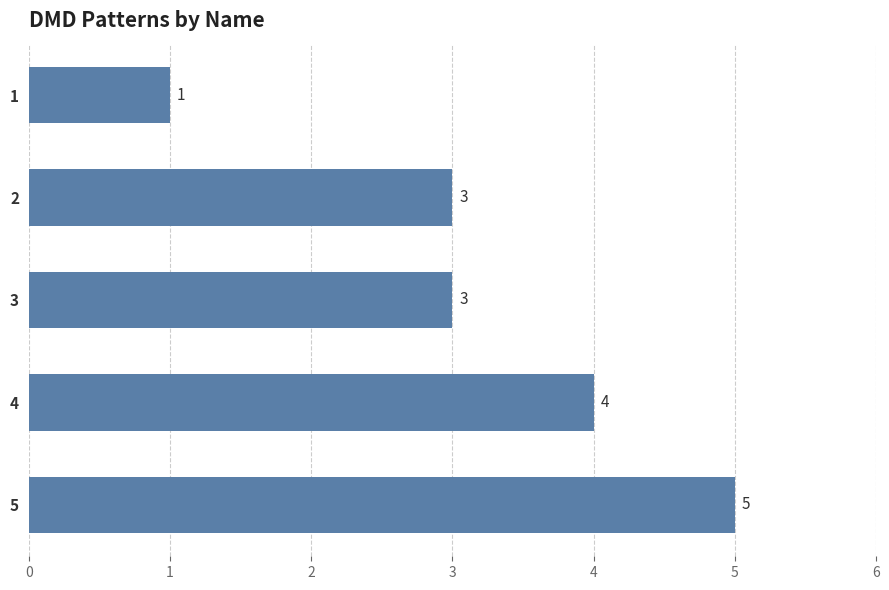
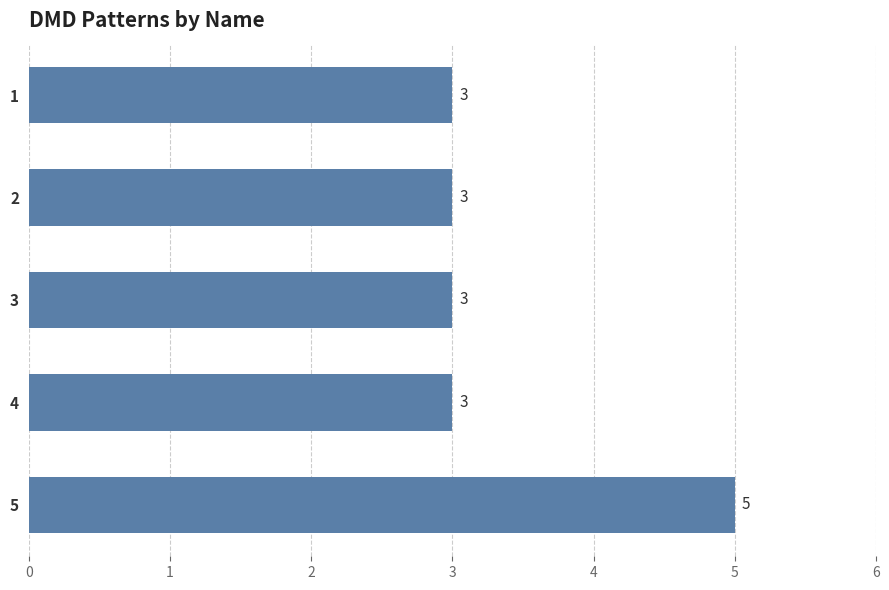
  {
-   "1": 1,
+   "1": 3,
    "2": 3,
    "3": 3,
-   "4": 4,
+   "4": 3,
    "5": 5
  }
